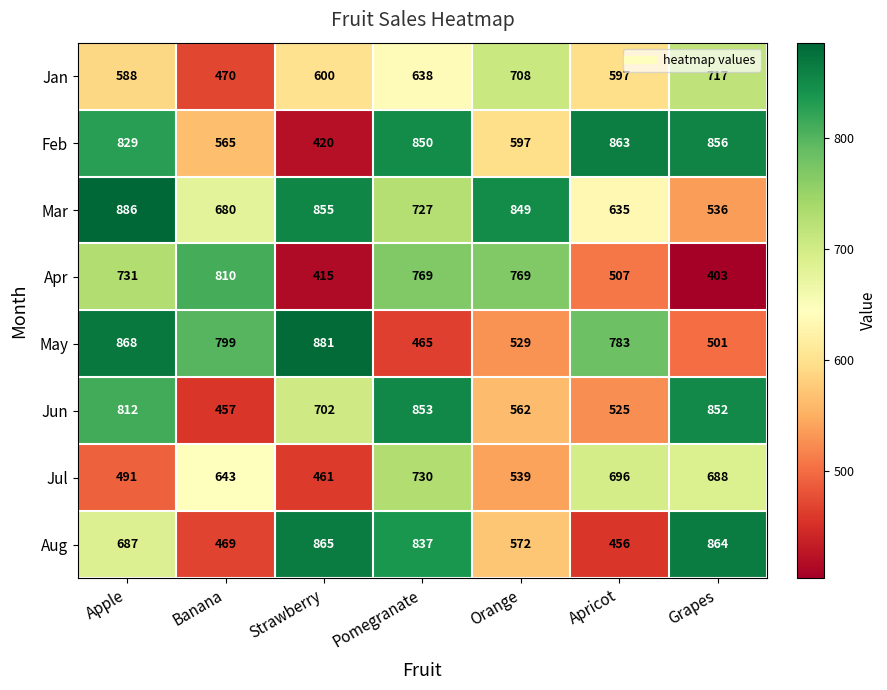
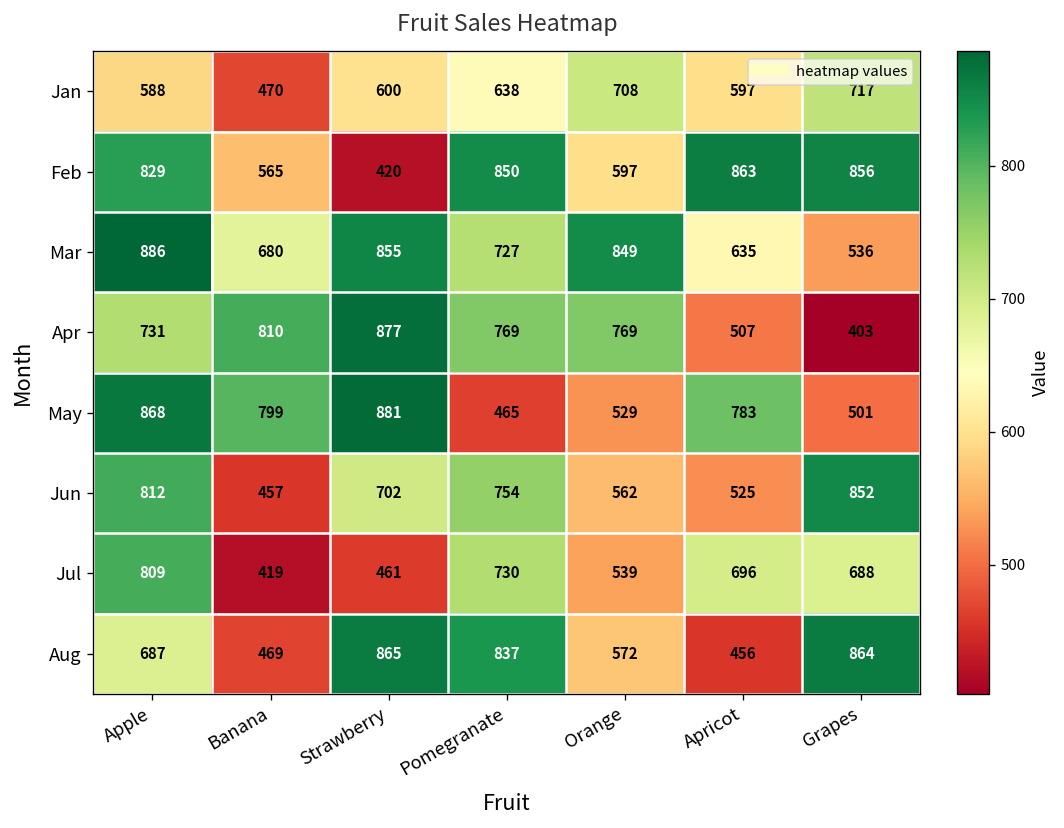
  {
    "Jan": {
      "Apple": 588,
      "Banana": 470,
      "Strawberry": 600,
      "Pomegranate": 638,
      "Orange": 708
    },
    "Feb": {
      "Apple": 829,
      "Banana": 565,
      "Strawberry": 420,
      "Pomegranate": 850,
      "Orange": 597,
      "Apricot": 863,
      "Grapes": 856
    },
    "Mar": {
      "Apple": 886,
      "Banana": 680,
      "Strawberry": 855,
      "Pomegranate": 727,
      "Orange": 849,
      "Apricot": 635,
      "Grapes": 536
    },
    "Apr": {
      "Apple": 731,
      "Banana": 810,
-     "Strawberry": 415,
+     "Strawberry": 877,
      "Pomegranate": 769,
      "Orange": 769,
      "Apricot": 507,
      "Grapes": 403
    },
    "May": {
      "Apple": 868,
      "Banana": 799,
      "Strawberry": 881,
      "Pomegranate": 465,
      "Orange": 529,
      "Apricot": 783,
      "Grapes": 501
    },
    "Jun": {
      "Apple": 812,
      "Banana": 457,
      "Strawberry": 702,
-     "Pomegranate": 853,
+     "Pomegranate": 754,
      "Orange": 562,
      "Apricot": 525,
      "Grapes": 852
    },
    "Jul": {
-     "Apple": 491,
-     "Banana": 643,
+     "Apple": 809,
+     "Banana": 419,
      "Strawberry": 461,
      "Pomegranate": 730,
      "Orange": 539,
      "Apricot": 696,
      "Grapes": 688
    },
    "Aug": {
      "Apple": 687,
      "Banana": 469,
      "Strawberry": 865,
      "Pomegranate": 837,
      "Orange": 572,
      "Apricot": 456,
      "Grapes": 864
    }
  }
